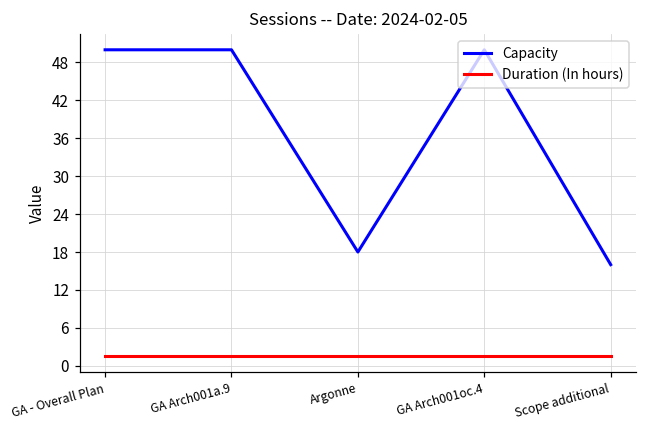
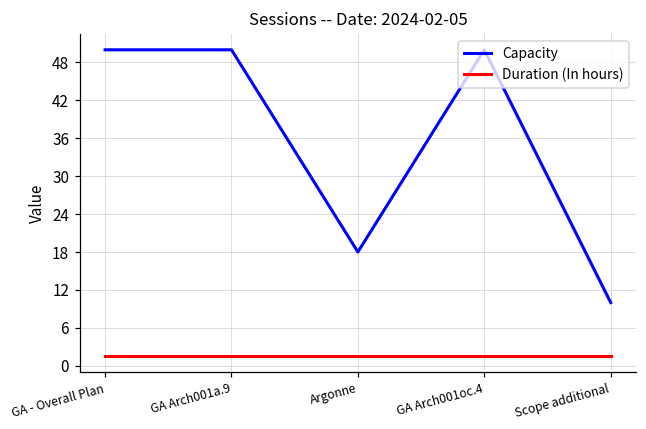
  {
    "Capacity": {
      "GA - Overall Plan": 50,
      "GA Arch001a.9": 50,
      "Argonne": 18,
-     "Scope additional": 16
+     "Scope additional": 10
    },
    "Duration (In hours)": {
      "GA - Overall Plan": 2,
      "GA Arch001a.9": 2,
      "Argonne": 2,
      "GA Arch001oc.4": 2,
      "Scope additional": 2
    }
  }
